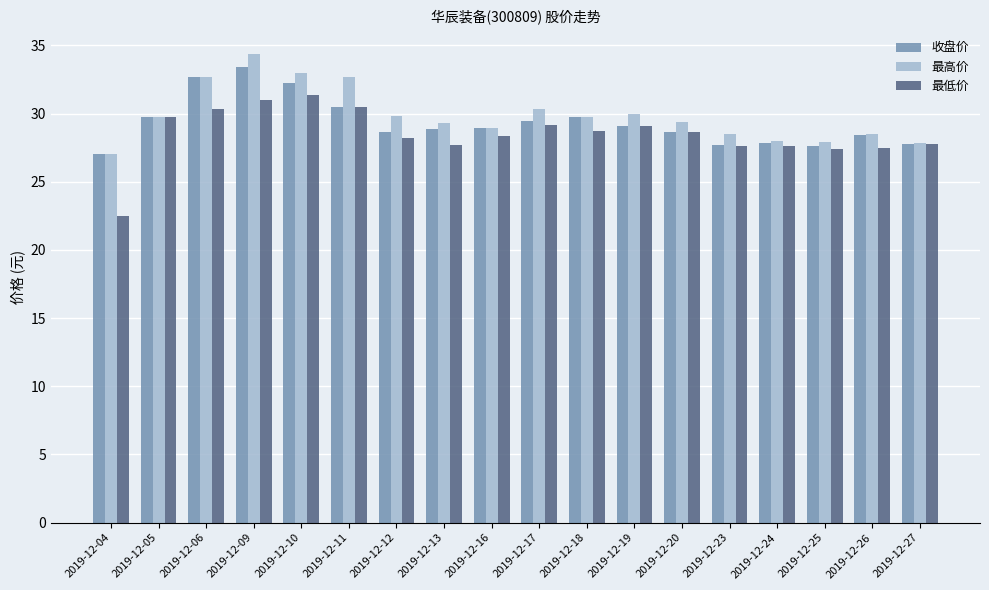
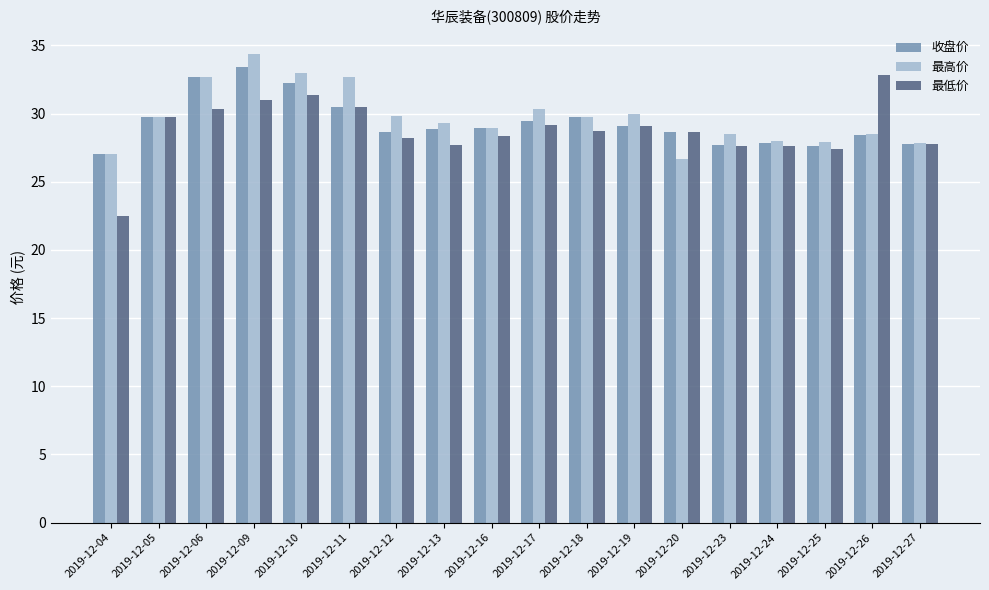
  {
    "收盘价": {
      "2019-12-04": 27.0,
      "2019-12-05": 29.7,
      "2019-12-06": 32.7,
      "2019-12-09": 33.4,
      "2019-12-10": 32.3,
      "2019-12-11": 30.5,
      "2019-12-12": 28.7,
      "2019-12-13": 28.9,
      "2019-12-16": 28.9,
      "2019-12-17": 29.5,
      "2019-12-18": 29.8,
      "2019-12-19": 29.1,
      "2019-12-20": 28.7,
      "2019-12-23": 27.7,
      "2019-12-24": 27.9,
      "2019-12-25": 27.6,
      "2019-12-26": 28.4,
      "2019-12-27": 27.8
    },
    "最高价": {
      "2019-12-04": 27.0,
      "2019-12-05": 29.7,
      "2019-12-06": 32.7,
      "2019-12-09": 34.4,
      "2019-12-10": 33.0,
      "2019-12-11": 32.7,
      "2019-12-12": 29.8,
      "2019-12-13": 29.3,
      "2019-12-16": 29.0,
      "2019-12-17": 30.3,
      "2019-12-18": 29.8,
      "2019-12-19": 30.0,
-     "2019-12-20": 29.4,
+     "2019-12-20": 26.7,
      "2019-12-23": 28.5,
      "2019-12-24": 28.0,
      "2019-12-25": 27.9,
      "2019-12-26": 28.5,
      "2019-12-27": 27.8
    },
    "最低价": {
      "2019-12-04": 22.5,
      "2019-12-05": 29.7,
      "2019-12-06": 30.4,
      "2019-12-09": 31.0,
      "2019-12-10": 31.4,
      "2019-12-11": 30.5,
      "2019-12-12": 28.2,
      "2019-12-13": 27.7,
      "2019-12-16": 28.4,
      "2019-12-17": 29.2,
      "2019-12-18": 28.8,
      "2019-12-19": 29.1,
      "2019-12-20": 28.7,
      "2019-12-23": 27.6,
      "2019-12-24": 27.6,
      "2019-12-25": 27.4,
-     "2019-12-26": 27.5,
+     "2019-12-26": 32.8,
      "2019-12-27": 27.8
    }
  }
